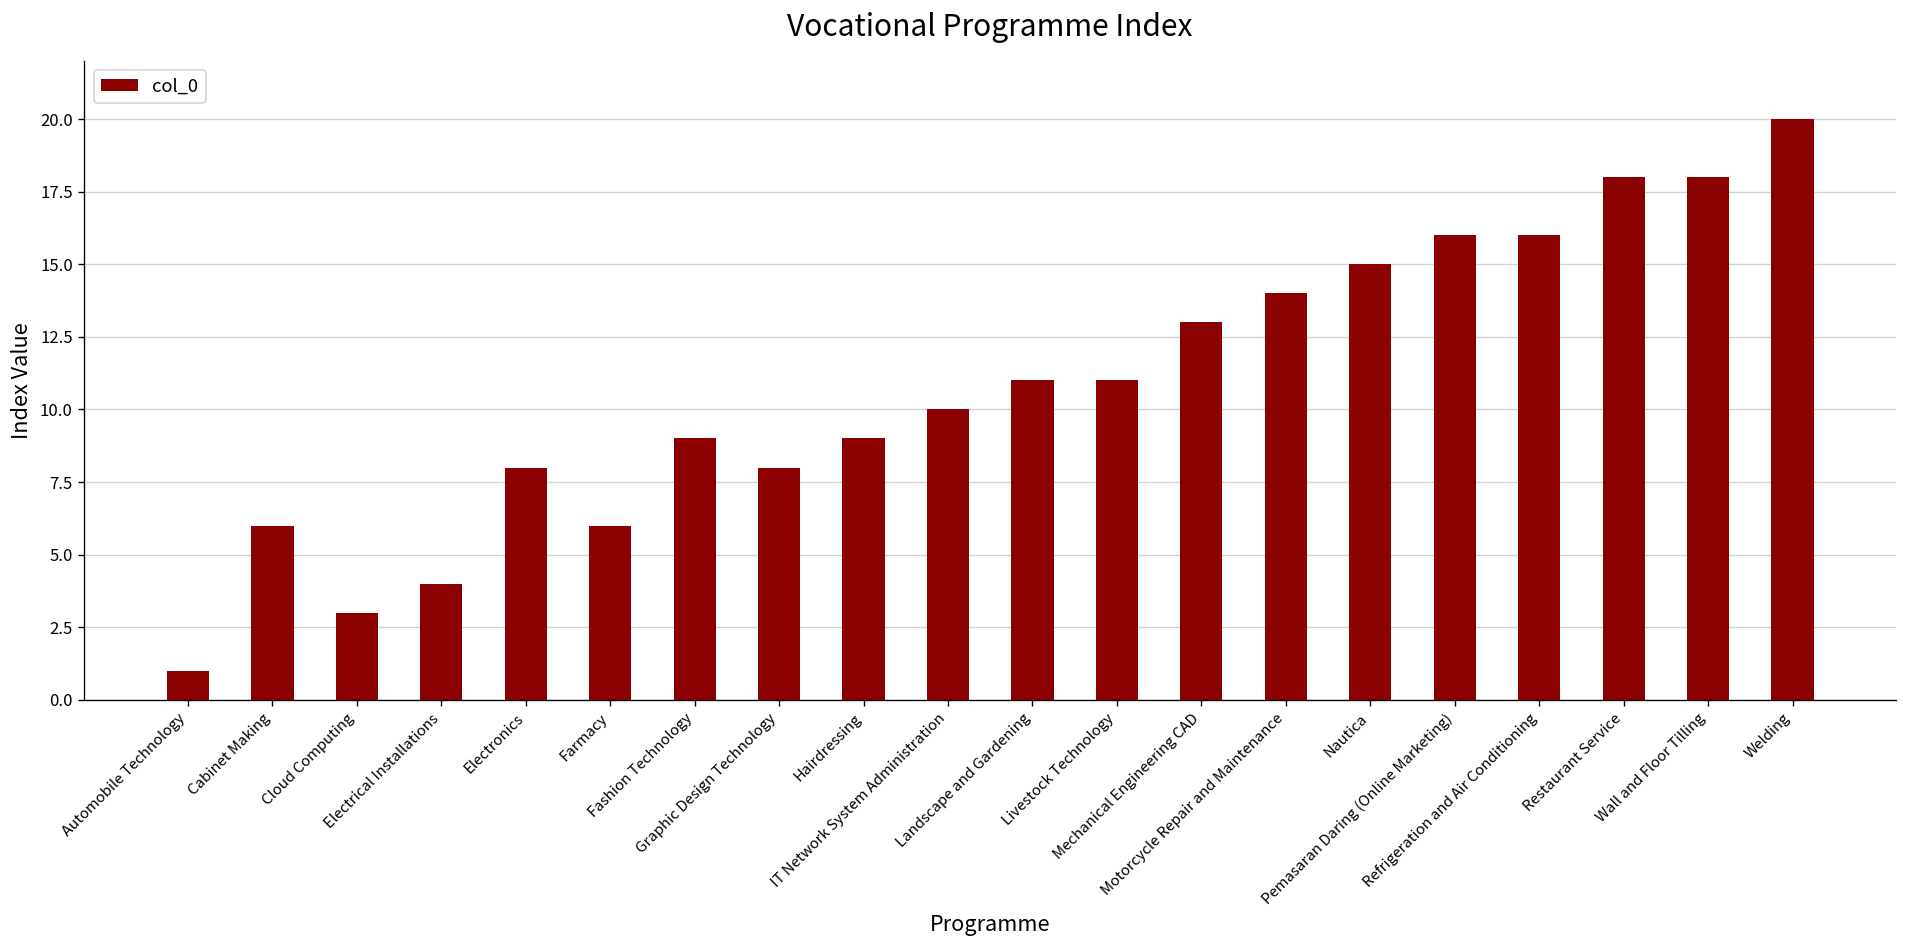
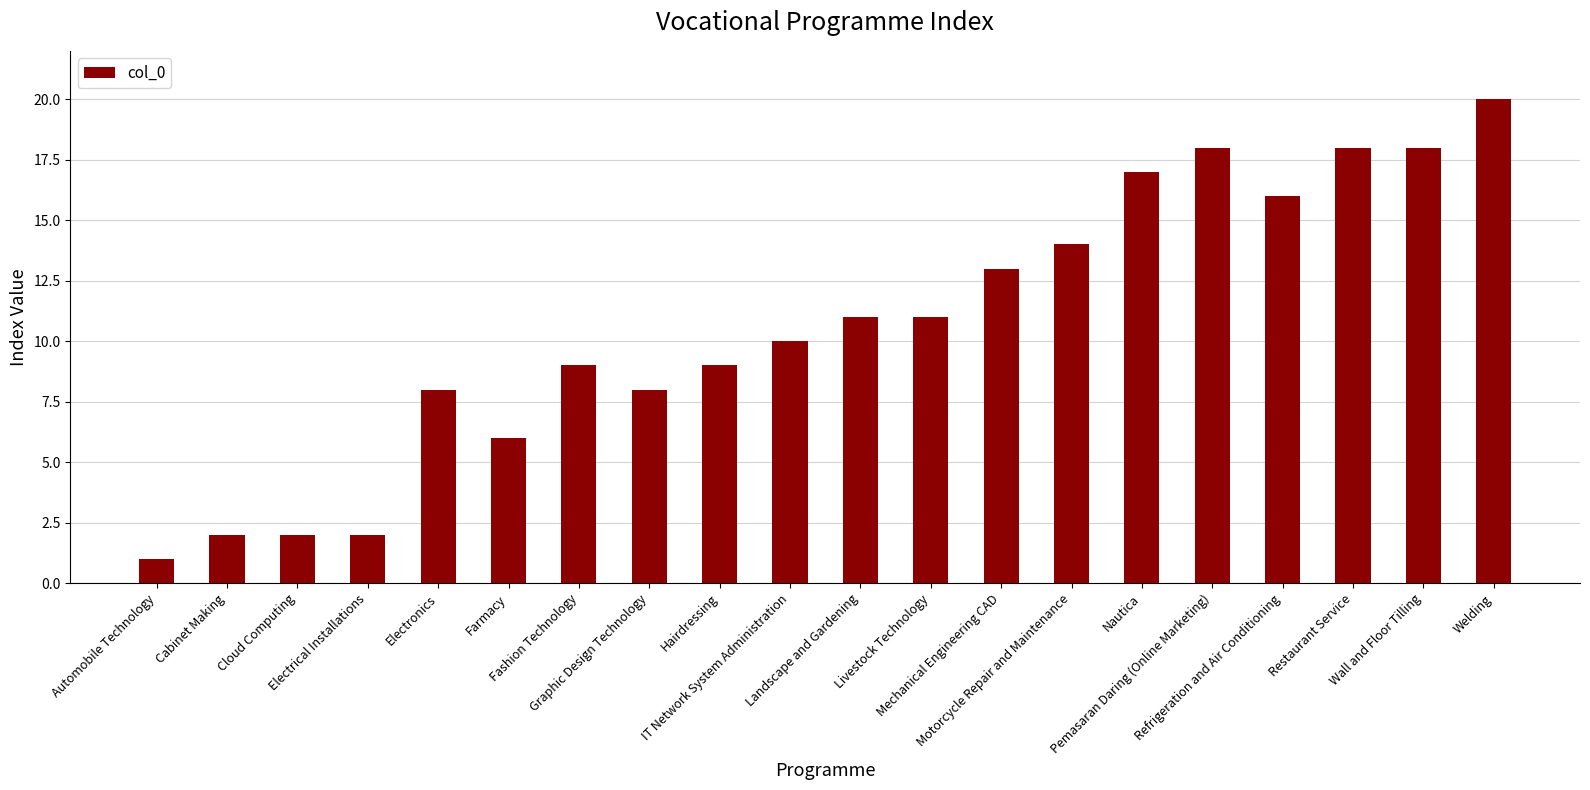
  {
    "Automobile Technology": 1,
-   "Cabinet Making": 6,
-   "Cloud Computing": 3,
-   "Electrical Installations": 4,
+   "Cabinet Making": 2,
+   "Cloud Computing": 2,
+   "Electrical Installations": 2,
    "Electronics": 8,
    "Farmacy": 6,
    "Fashion Technology": 9,
    "Graphic Design Technology": 8,
    "Hairdressing": 9,
    "IT Network System Administration": 10,
    "Landscape and Gardening": 11,
    "Livestock Technology": 11,
    "Mechanical Engineering CAD": 13,
    "Motorcycle Repair and Maintenance": 14,
-   "Nautica": 15,
-   "Pemasaran Daring (Online Marketing)": 16,
+   "Nautica": 17,
+   "Pemasaran Daring (Online Marketing)": 18,
    "Refrigeration and Air Conditioning": 16,
    "Restaurant Service": 18,
    "Wall and Floor Tilling": 18,
    "Welding": 20
  }
